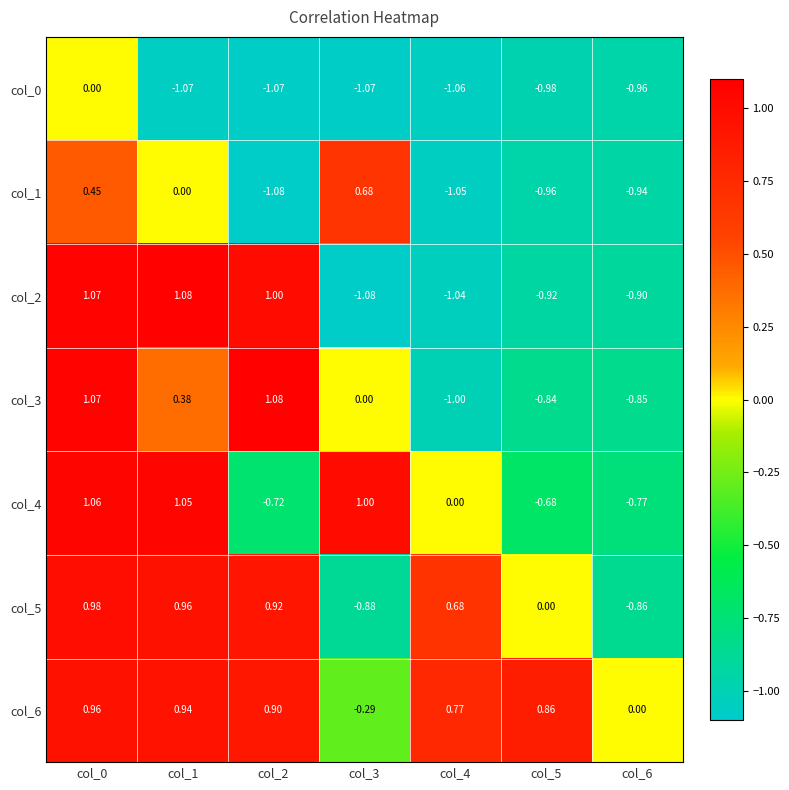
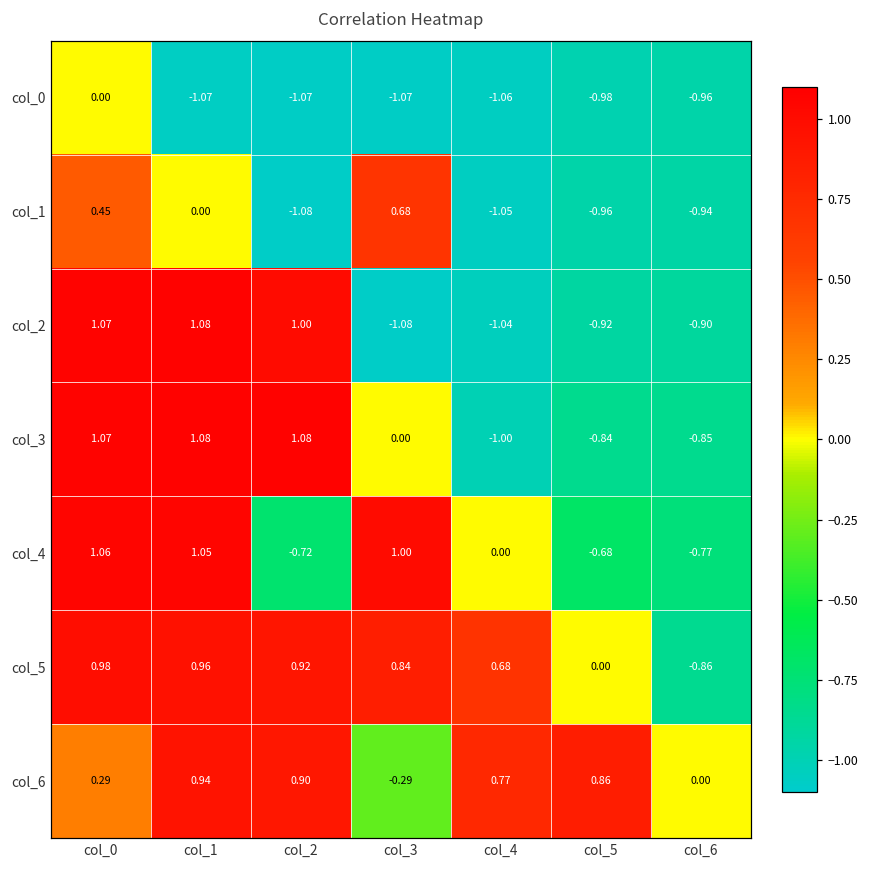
  {
    "col_0": {
      "col_0": 0.00,
      "col_1": -1.07,
      "col_2": -1.07,
      "col_3": -1.07,
      "col_4": -1.06,
      "col_5": -0.98,
      "col_6": -0.96
    },
    "col_1": {
      "col_0": 0.45,
      "col_1": 0.00,
      "col_2": -1.08,
      "col_3": 0.68,
      "col_4": -1.05,
      "col_5": -0.96,
      "col_6": -0.94
    },
    "col_2": {
      "col_0": 1.07,
      "col_1": 1.08,
      "col_2": 1.00,
      "col_3": -1.08,
      "col_4": -1.04,
      "col_5": -0.92,
      "col_6": -0.90
    },
    "col_3": {
      "col_0": 1.07,
-     "col_1": 0.38,
+     "col_1": 1.08,
      "col_2": 1.08,
      "col_3": 0.00,
      "col_4": -1.00,
      "col_5": -0.84,
      "col_6": -0.85
    },
    "col_4": {
      "col_0": 1.06,
      "col_1": 1.05,
      "col_2": -0.72,
      "col_3": 1.00,
      "col_4": 0.00,
      "col_5": -0.68,
      "col_6": -0.77
    },
    "col_5": {
      "col_0": 0.98,
      "col_1": 0.96,
      "col_2": 0.92,
-     "col_3": -0.88,
+     "col_3": 0.84,
      "col_4": 0.68,
      "col_5": 0.00,
      "col_6": -0.86
    },
    "col_6": {
-     "col_0": 0.96,
+     "col_0": 0.29,
      "col_1": 0.94,
      "col_2": 0.90,
      "col_3": -0.29,
      "col_4": 0.77,
      "col_5": 0.86,
      "col_6": 0.00
    }
  }
